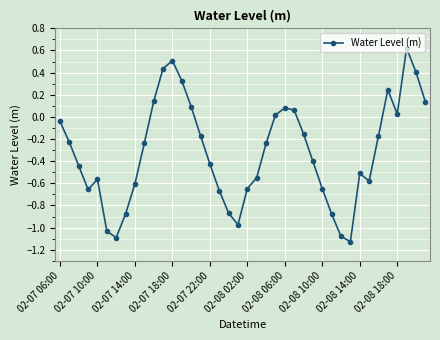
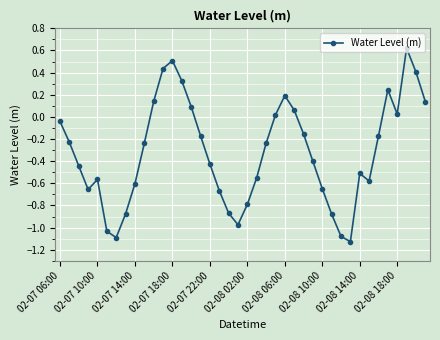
  {
    "02-07 06:00": -0.04,
    "02-07 10:00": -0.57,
    "02-07 14:00": -0.60,
    "02-07 18:00": 0.51,
    "02-07 22:00": -0.43,
-   "02-08 02:00": -0.65,
-   "02-08 06:00": 0.08,
+   "02-08 02:00": -0.79,
+   "02-08 06:00": 0.19,
    "02-08 10:00": -0.65,
    "02-08 14:00": -0.51,
    "02-08 18:00": 0.03
  }
